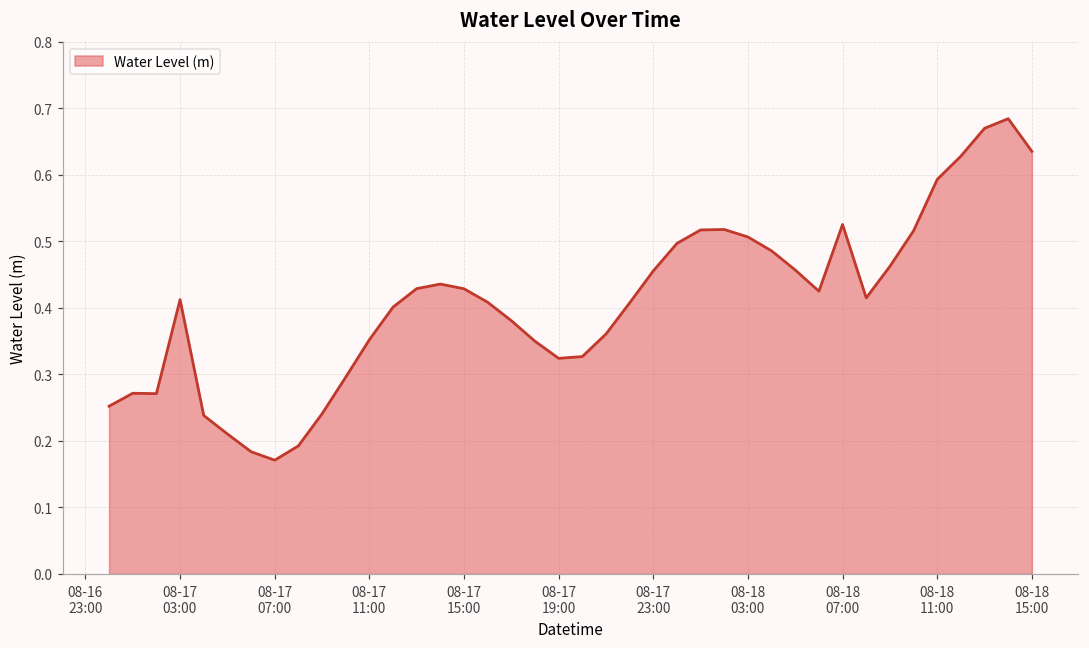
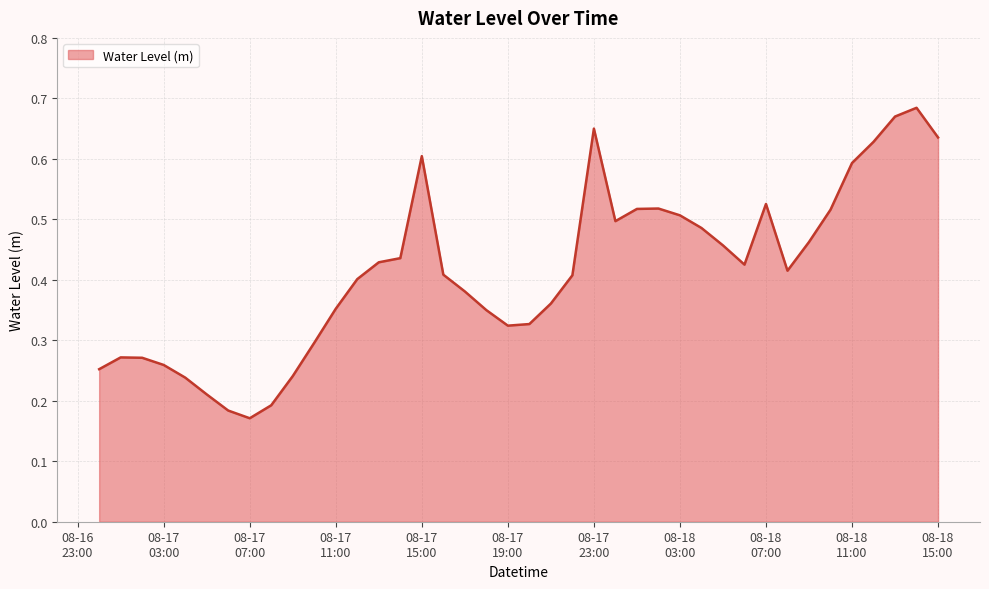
  {
-   "08-17 03:00": 0.41,
+   "08-17 03:00": 0.26,
    "08-17 07:00": 0.17,
    "08-17 11:00": 0.35,
-   "08-17 15:00": 0.43,
+   "08-17 15:00": 0.60,
    "08-17 19:00": 0.32,
-   "08-17 23:00": 0.46,
+   "08-17 23:00": 0.65,
    "08-18 03:00": 0.51,
    "08-18 07:00": 0.53,
    "08-18 11:00": 0.59,
    "08-18 15:00": 0.64
  }
